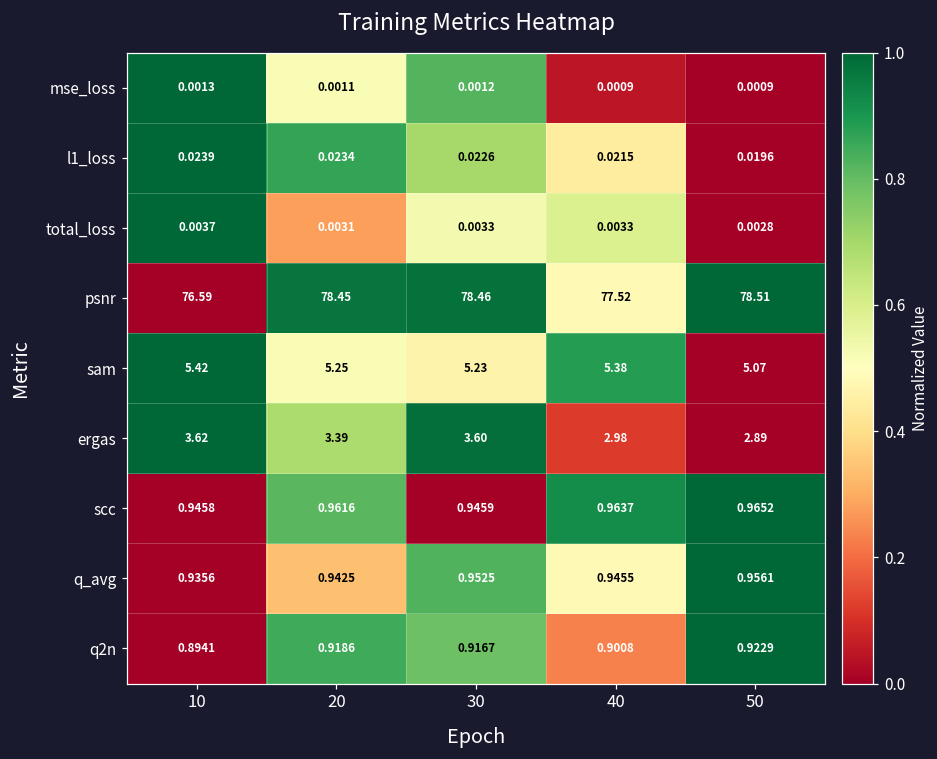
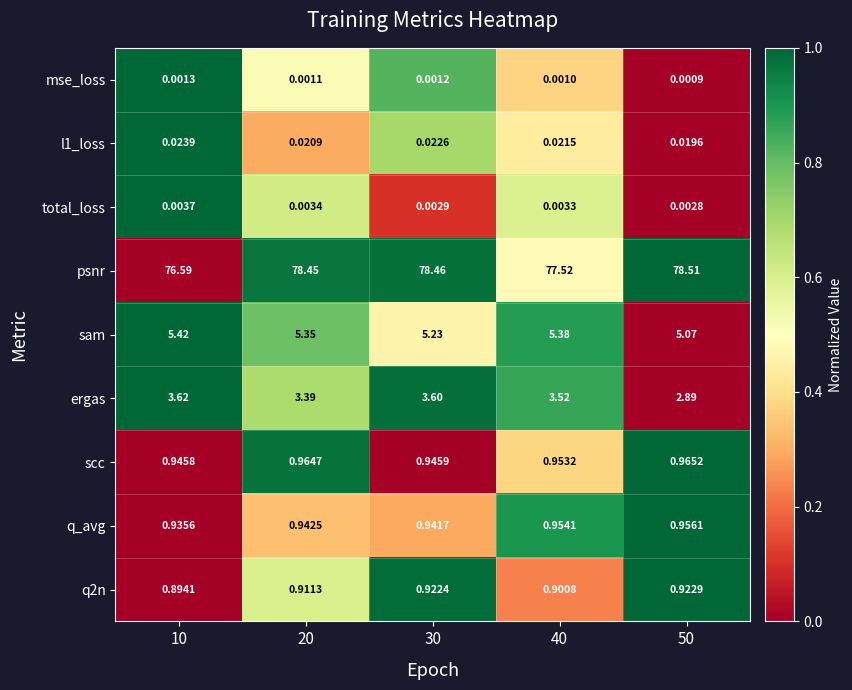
  {
    "mse_loss": {
      "10": 0.0013,
      "20": 0.0011,
      "30": 0.0012,
-     "40": 0.0009,
+     "40": 0.0010,
      "50": 0.0009
    },
    "l1_loss": {
      "10": 0.0239,
-     "20": 0.0234,
+     "20": 0.0209,
      "30": 0.0226,
      "40": 0.0215,
      "50": 0.0196
    },
    "total_loss": {
      "10": 0.0037,
-     "20": 0.0031,
-     "30": 0.0033,
+     "20": 0.0034,
+     "30": 0.0029,
      "40": 0.0033,
      "50": 0.0028
    },
    "psnr": {
      "10": 76.59,
      "20": 78.45,
      "30": 78.46,
      "40": 77.52,
      "50": 78.51
    },
    "sam": {
      "10": 5.42,
-     "20": 5.25,
+     "20": 5.35,
      "30": 5.23,
      "40": 5.38,
      "50": 5.07
    },
    "ergas": {
      "10": 3.62,
      "20": 3.39,
      "30": 3.60,
-     "40": 2.98,
+     "40": 3.52,
      "50": 2.89
    },
    "scc": {
      "10": 0.9458,
-     "20": 0.9616,
+     "20": 0.9647,
      "30": 0.9459,
-     "40": 0.9637,
+     "40": 0.9532,
      "50": 0.9652
    },
    "q_avg": {
      "10": 0.9356,
      "20": 0.9425,
-     "30": 0.9525,
-     "40": 0.9455,
+     "30": 0.9417,
+     "40": 0.9541,
      "50": 0.9561
    },
    "q2n": {
      "10": 0.8941,
-     "20": 0.9186,
-     "30": 0.9167,
+     "20": 0.9113,
+     "30": 0.9224,
      "40": 0.9008,
      "50": 0.9229
    }
  }
